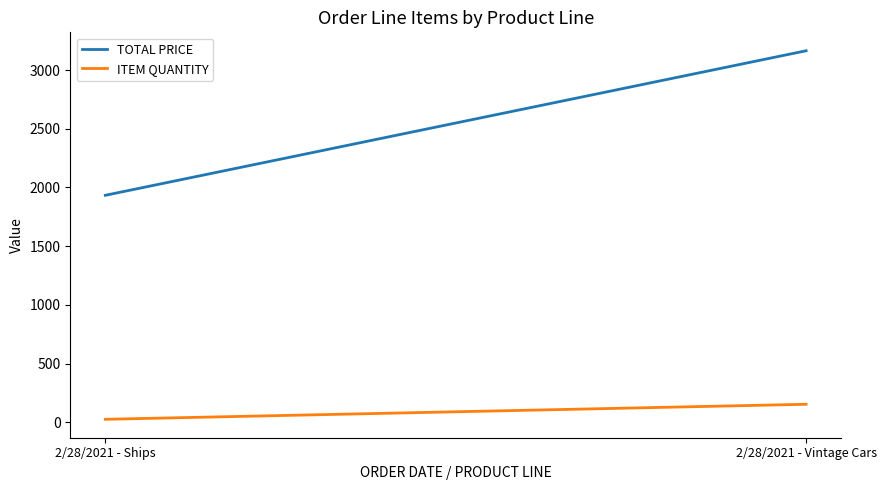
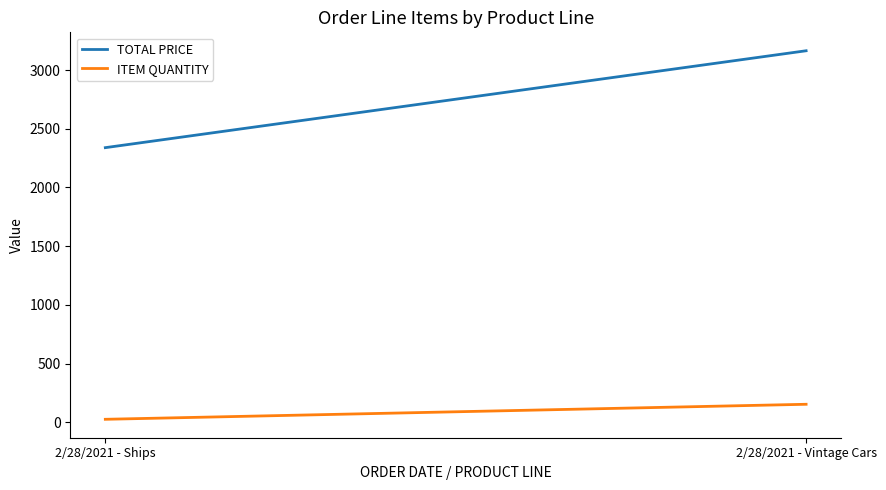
  {
    "TOTAL PRICE": {
-     "2/28/2021 - Ships": 1930,
+     "2/28/2021 - Ships": 2340,
      "2/28/2021 - Vintage Cars": 3160
    },
    "ITEM QUANTITY": {
      "2/28/2021 - Ships": 30,
      "2/28/2021 - Vintage Cars": 150
    }
  }
